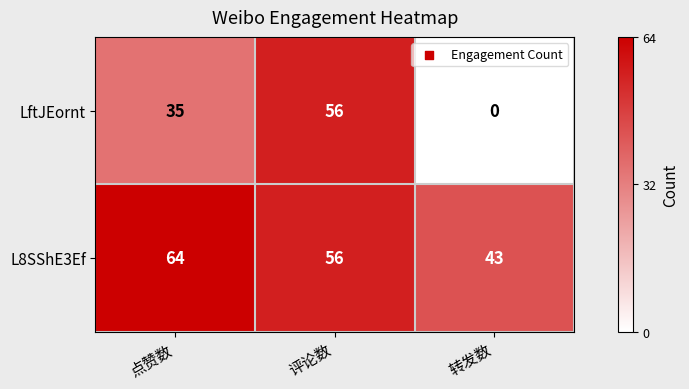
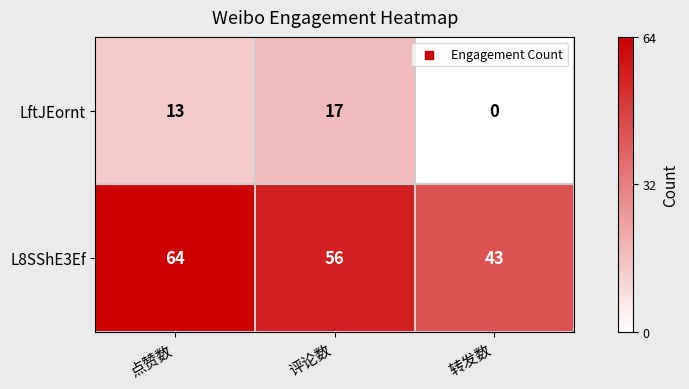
  {
    "LftJEornt": {
-     "点赞数": 35,
-     "评论数": 56,
+     "点赞数": 13,
+     "评论数": 17,
      "转发数": 0
    },
    "L8SShE3Ef": {
      "点赞数": 64,
      "评论数": 56,
      "转发数": 43
    }
  }
